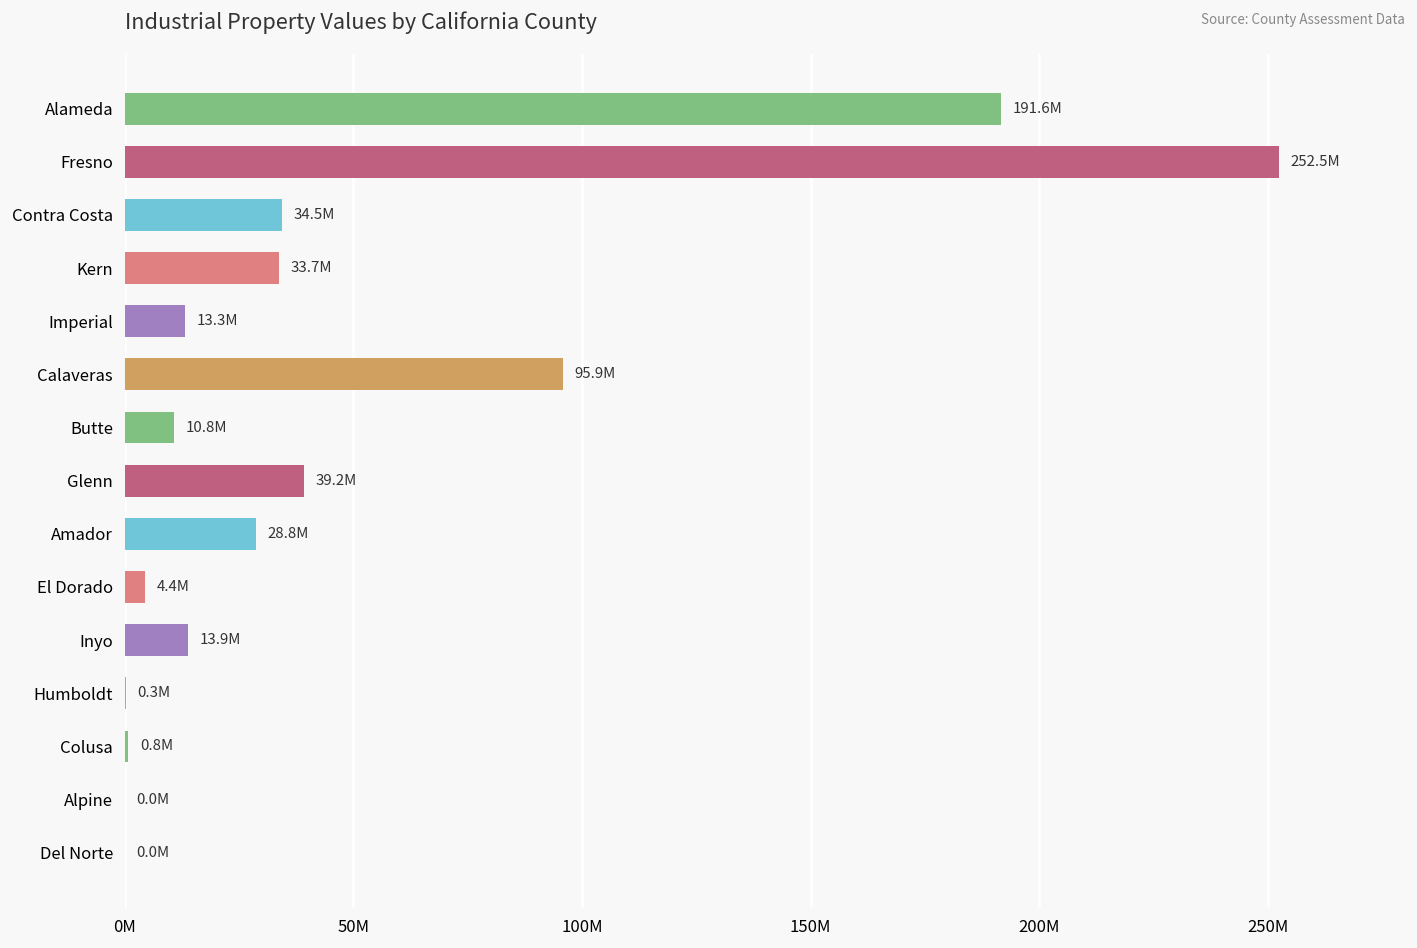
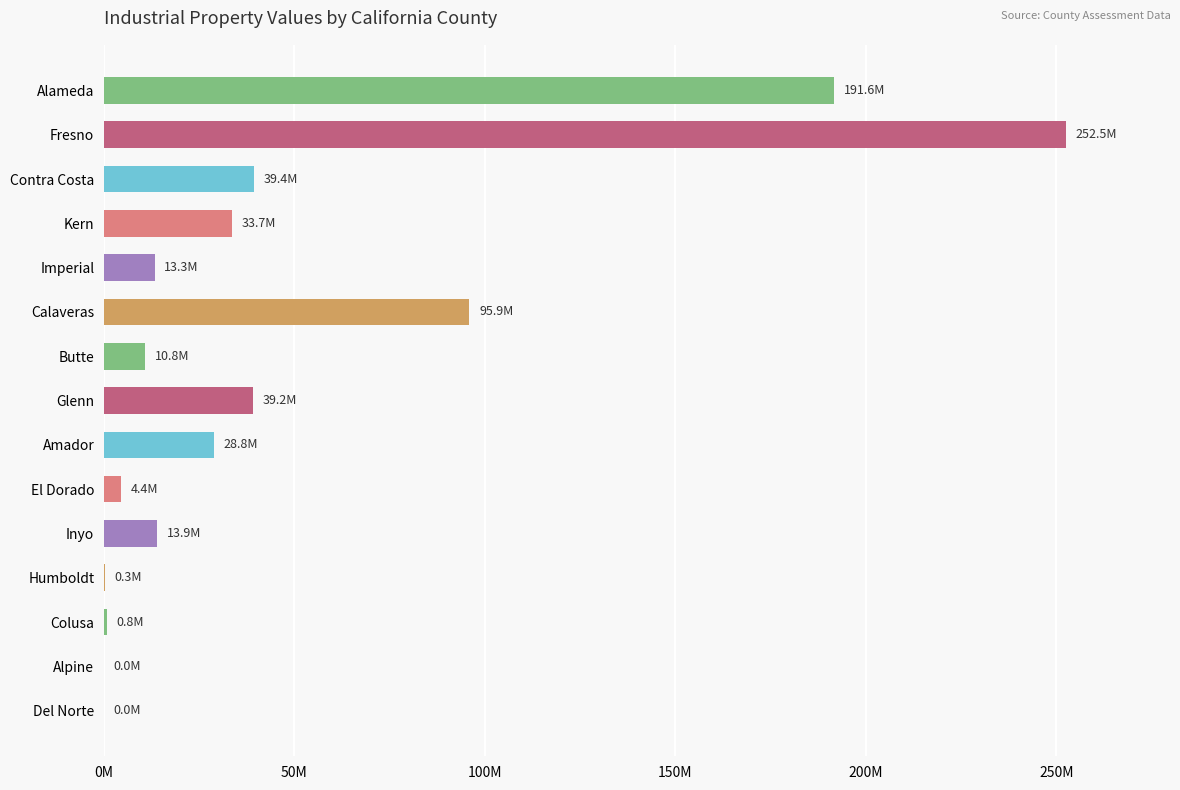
  {
    "Alameda": "191.6M",
    "Fresno": "252.5M",
-   "Contra Costa": "34.5M",
+   "Contra Costa": "39.4M",
    "Kern": "33.7M",
    "Imperial": "13.3M",
    "Calaveras": "95.9M",
    "Butte": "10.8M",
    "Glenn": "39.2M",
    "Amador": "28.8M",
    "El Dorado": "4.4M",
    "Inyo": "13.9M",
    "Humboldt": "0.3M",
    "Colusa": "0.8M",
    "Alpine": "0.0M",
    "Del Norte": "0.0M"
  }
